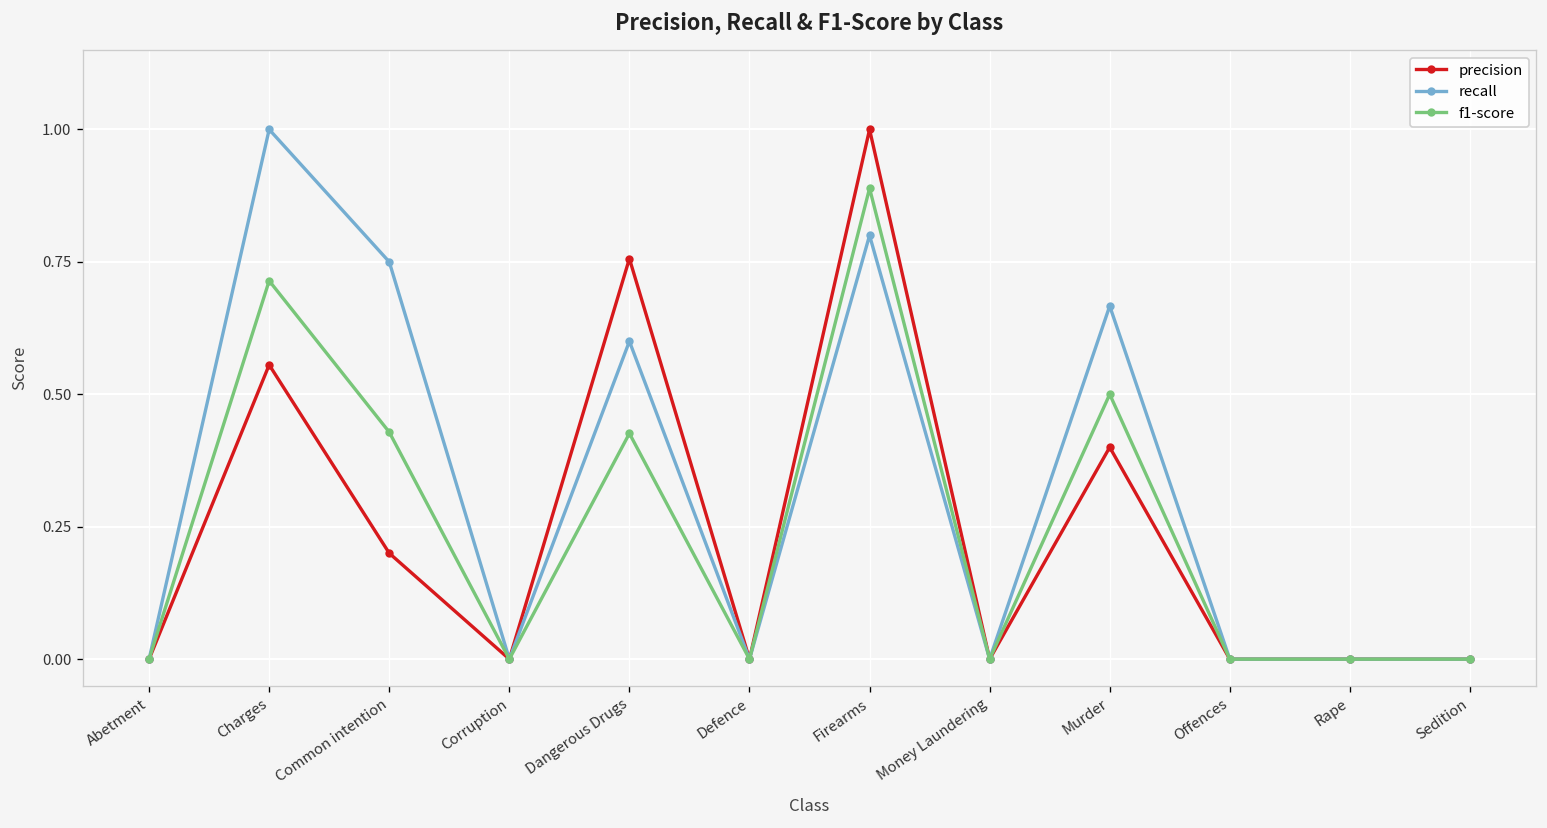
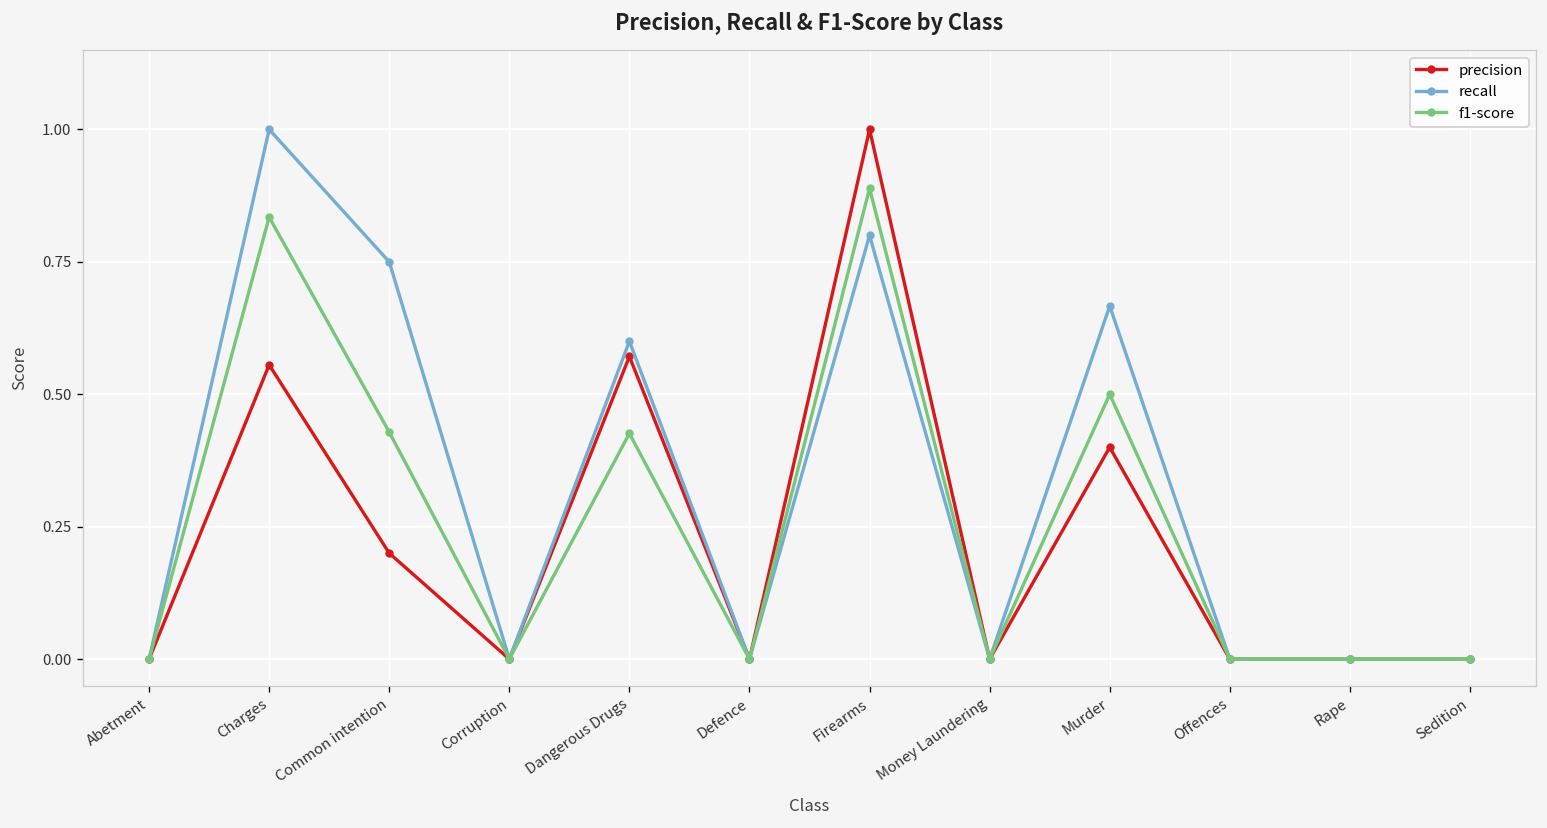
  {
    "precision": {
      "Charges": 0.56,
      "Common intention": 0.20,
-     "Dangerous Drugs": 0.76,
+     "Dangerous Drugs": 0.57,
      "Firearms": 1.00,
      "Murder": 0.40
    },
    "recall": {
      "Charges": 1.00,
      "Common intention": 0.75,
      "Dangerous Drugs": 0.60,
      "Firearms": 0.80,
      "Murder": 0.67
    },
    "f1-score": {
-     "Charges": 0.71,
+     "Charges": 0.83,
      "Common intention": 0.43,
      "Dangerous Drugs": 0.43,
      "Firearms": 0.89,
      "Murder": 0.50
    }
  }
